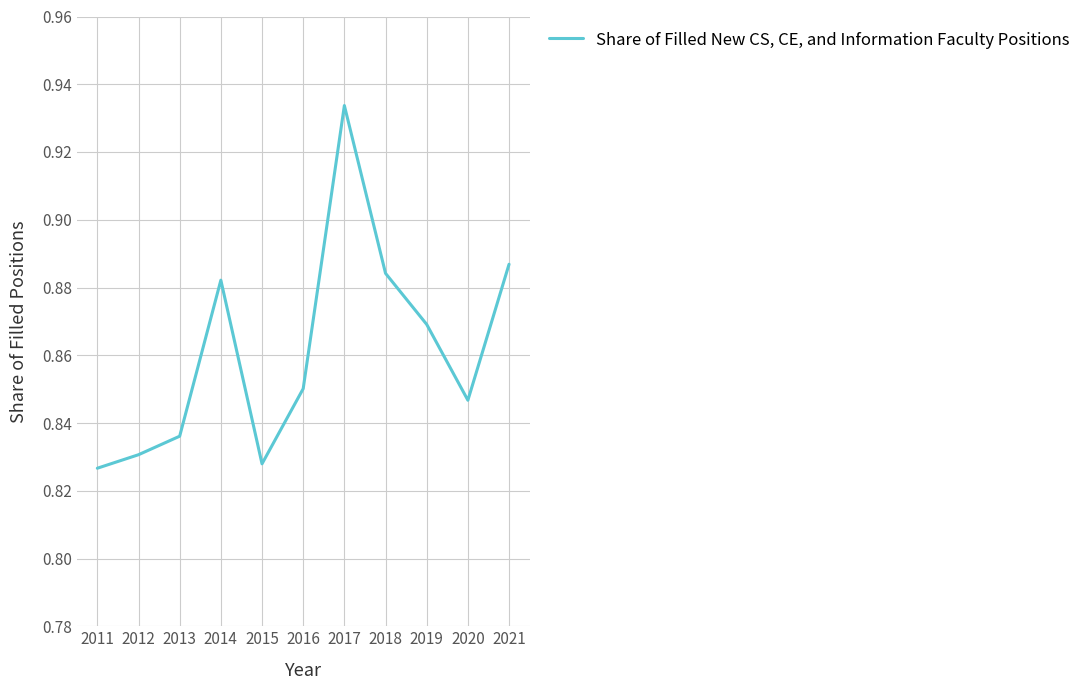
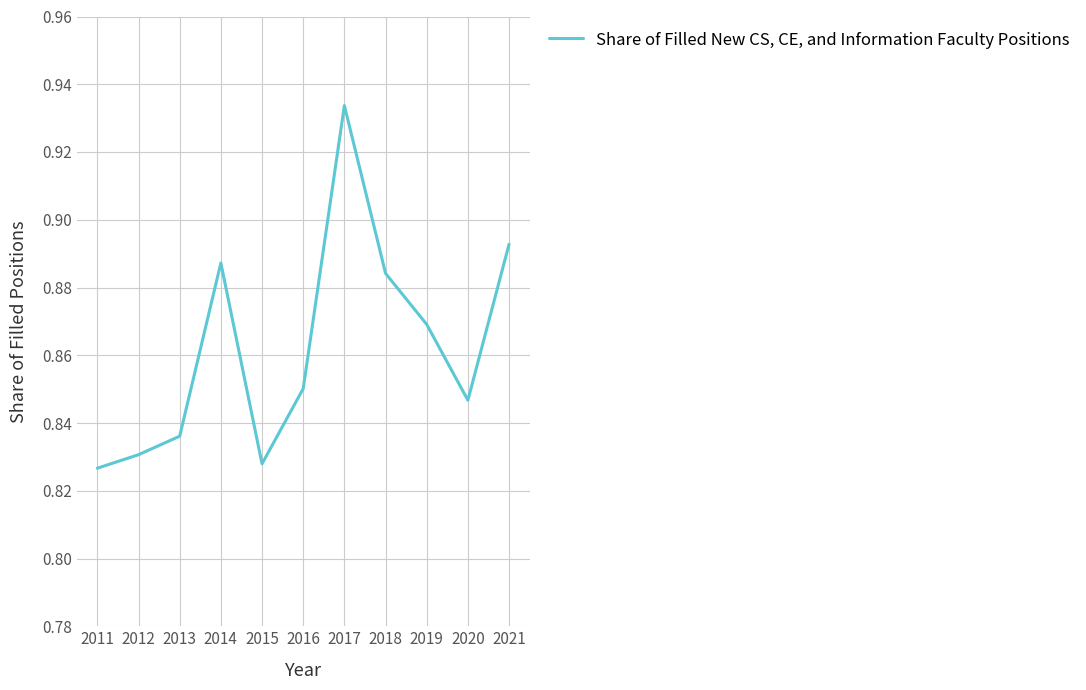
  {
    "2011": 0.827,
    "2012": 0.831,
    "2013": 0.836,
-   "2014": 0.882,
+   "2014": 0.887,
    "2015": 0.828,
    "2016": 0.850,
    "2017": 0.934,
    "2018": 0.884,
    "2019": 0.869,
    "2020": 0.847,
-   "2021": 0.887
+   "2021": 0.893
  }
